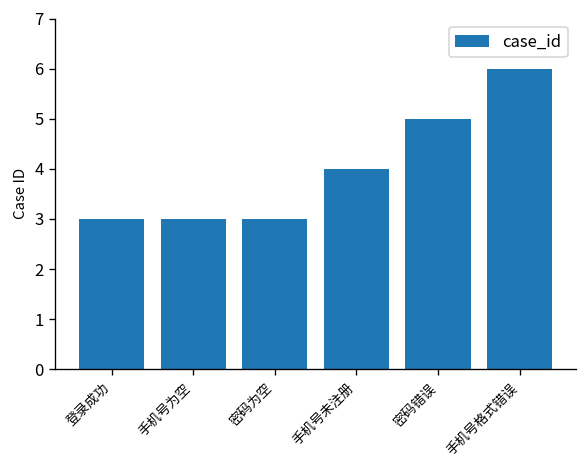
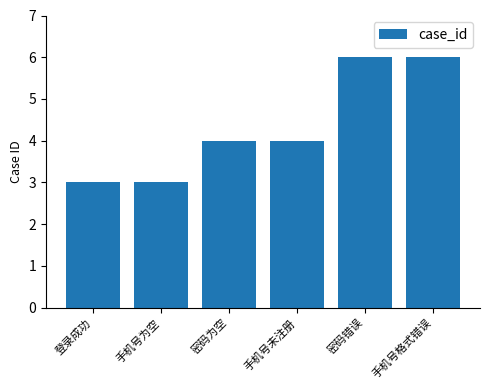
  {
    "登录成功": 3,
    "手机号为空": 3,
-   "密码为空": 3,
+   "密码为空": 4,
    "手机号未注册": 4,
-   "密码错误": 5,
+   "密码错误": 6,
    "手机号格式错误": 6
  }
